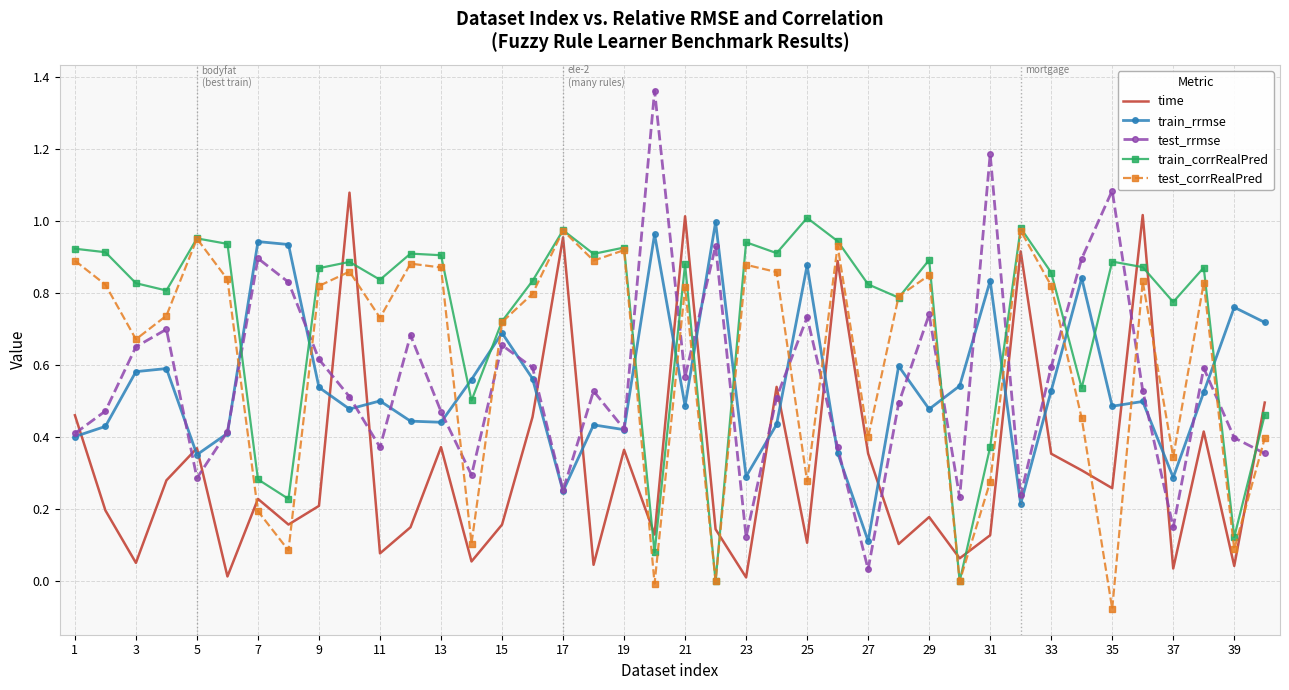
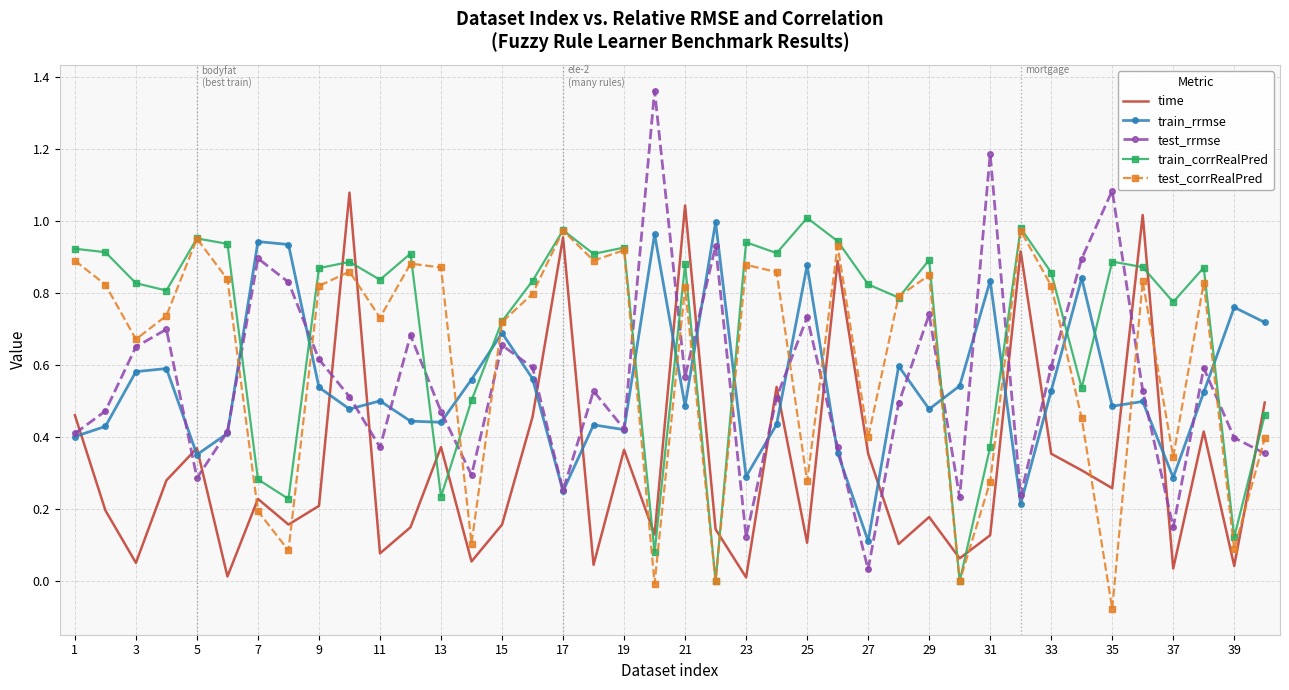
  {
    "time": {
      "1": 0.46,
      "3": 0.05,
      "5": 0.37,
      "7": 0.23,
      "9": 0.21,
      "11": 0.08,
      "13": 0.37,
      "15": 0.16,
      "17": 0.96,
      "19": 0.37,
-     "21": 1.01,
+     "21": 1.04,
      "23": 0.01,
      "25": 0.11,
      "27": 0.35,
      "29": 0.18,
      "31": 0.13,
      "33": 0.35,
      "35": 0.26,
      "37": 0.04,
      "39": 0.04
    },
    "train_rrmse": {
      "1": 0.40,
      "3": 0.58,
      "5": 0.35,
      "7": 0.94,
      "9": 0.54,
      "11": 0.50,
      "13": 0.44,
      "15": 0.69,
      "21": 0.49,
      "23": 0.29,
      "25": 0.88,
      "27": 0.11,
      "29": 0.48,
      "31": 0.83,
      "33": 0.53,
      "35": 0.49,
      "37": 0.29,
      "39": 0.76
    },
    "test_rrmse": {
      "1": 0.41,
      "3": 0.65,
      "5": 0.29,
      "7": 0.90,
      "9": 0.62,
      "11": 0.37,
      "13": 0.47,
      "15": 0.66,
      "21": 0.57,
      "23": 0.12,
      "25": 0.73,
      "27": 0.03,
      "29": 0.74,
      "31": 1.19,
      "33": 0.60,
      "35": 1.09,
      "37": 0.15,
      "39": 0.40
    },
    "train_corrRealPred": {
      "1": 0.92,
      "3": 0.83,
      "7": 0.28,
      "9": 0.87,
      "11": 0.84,
-     "13": 0.91,
+     "13": 0.24,
      "19": 0.93,
      "21": 0.88,
      "23": 0.94,
      "25": 1.01,
      "27": 0.82,
      "29": 0.89,
      "31": 0.37,
      "33": 0.86,
      "35": 0.89,
      "37": 0.78,
      "39": 0.12
    },
    "test_corrRealPred": {
      "1": 0.89,
      "3": 0.67,
      "7": 0.19,
      "9": 0.82,
      "11": 0.73,
      "13": 0.87,
      "19": 0.92,
      "21": 0.82,
      "23": 0.88,
      "25": 0.28,
      "27": 0.40,
      "29": 0.85,
      "31": 0.28,
      "33": 0.82,
      "35": -0.08,
      "37": 0.35,
      "39": 0.09
    }
  }
